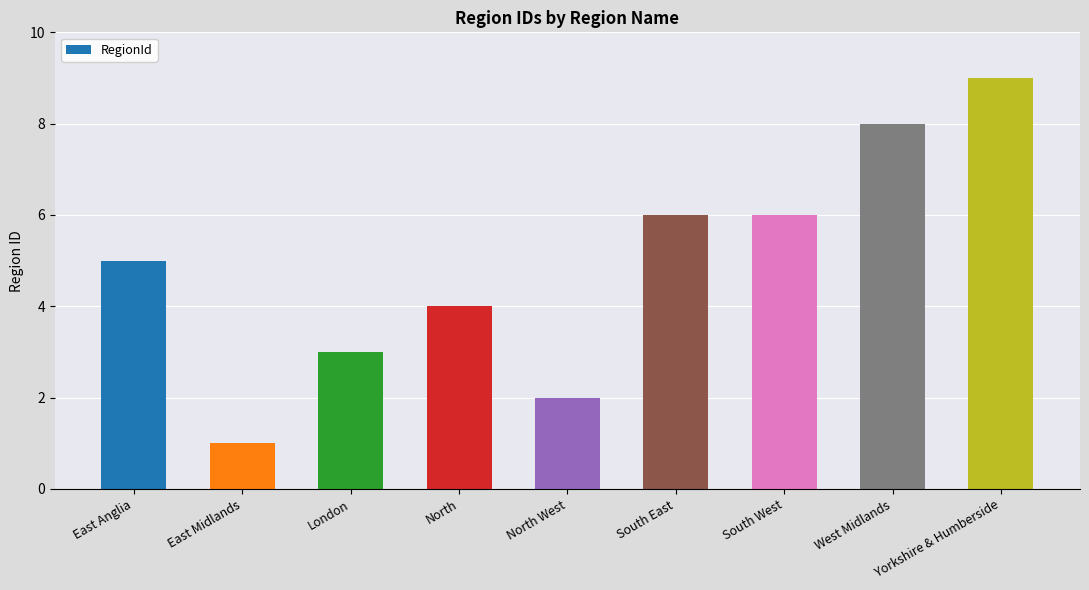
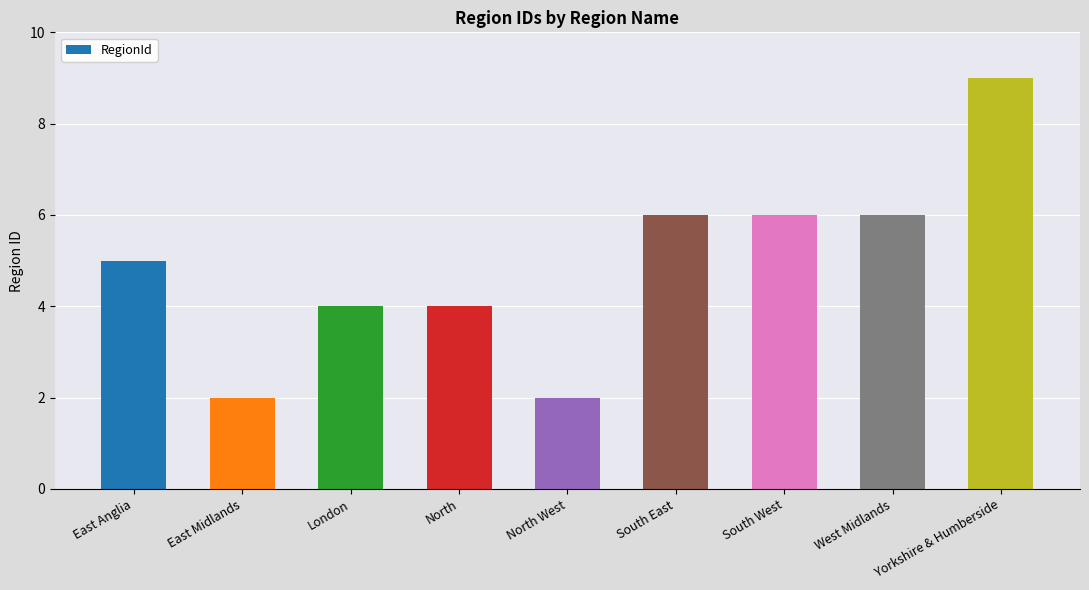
  {
    "East Anglia": 5,
-   "East Midlands": 1,
-   "London": 3,
+   "East Midlands": 2,
+   "London": 4,
    "North": 4,
    "North West": 2,
    "South East": 6,
    "South West": 6,
-   "West Midlands": 8,
+   "West Midlands": 6,
    "Yorkshire & Humberside": 9
  }
